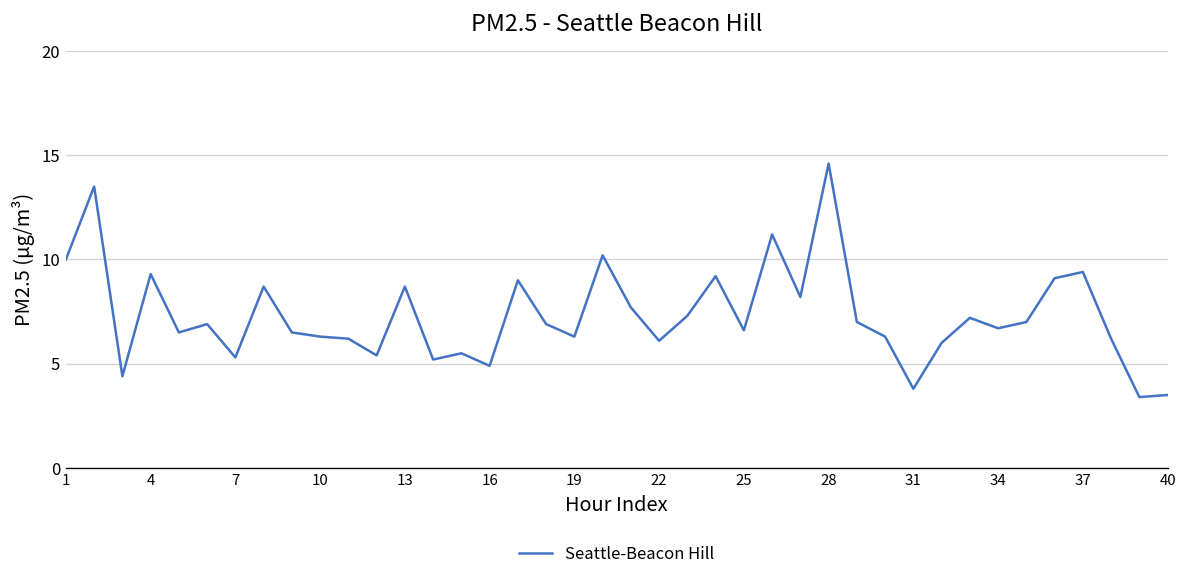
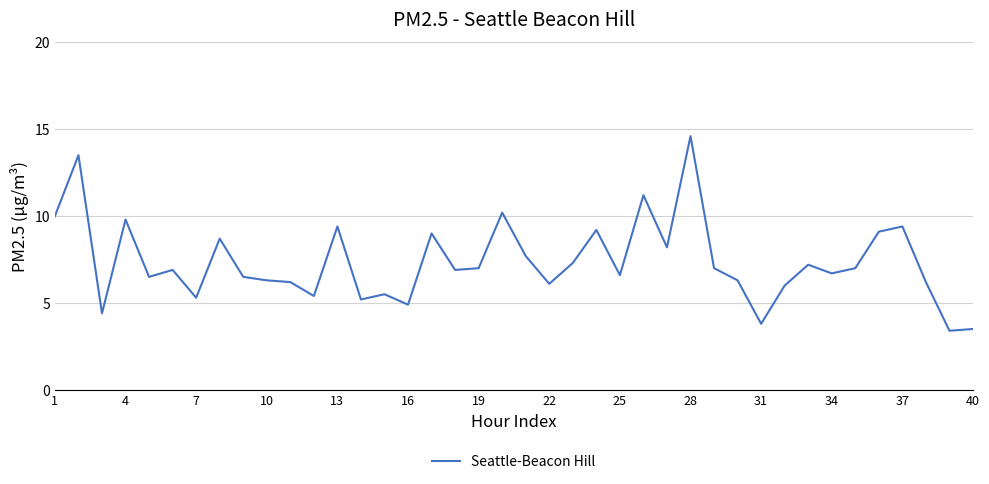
  {
    "1": 10.0,
-   "4": 9.3,
+   "4": 9.8,
    "7": 5.3,
    "10": 6.3,
-   "13": 8.7,
+   "13": 9.4,
    "16": 4.9,
-   "19": 6.3,
+   "19": 7.0,
    "22": 6.1,
    "25": 6.6,
    "28": 14.6,
    "31": 3.8,
    "34": 6.7,
    "37": 9.4,
    "40": 3.5
  }
